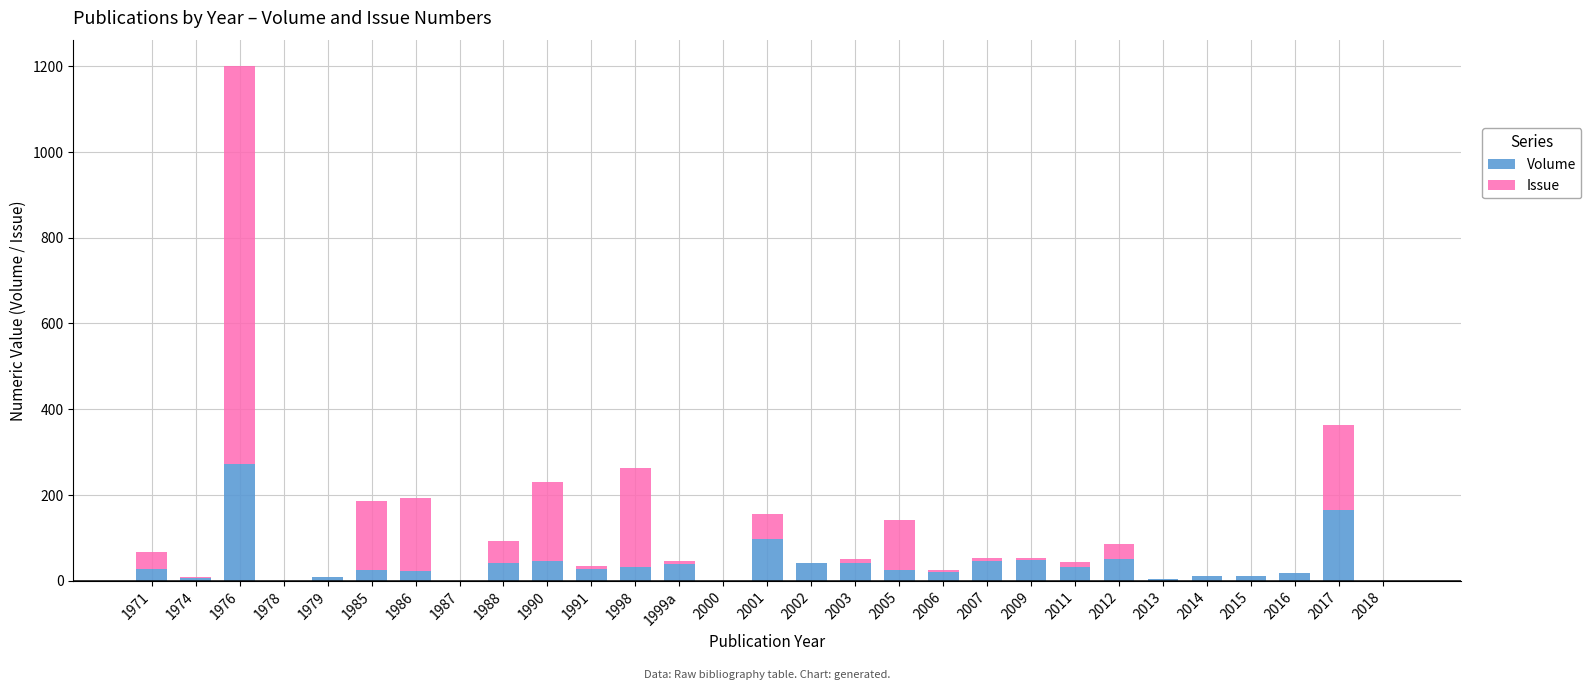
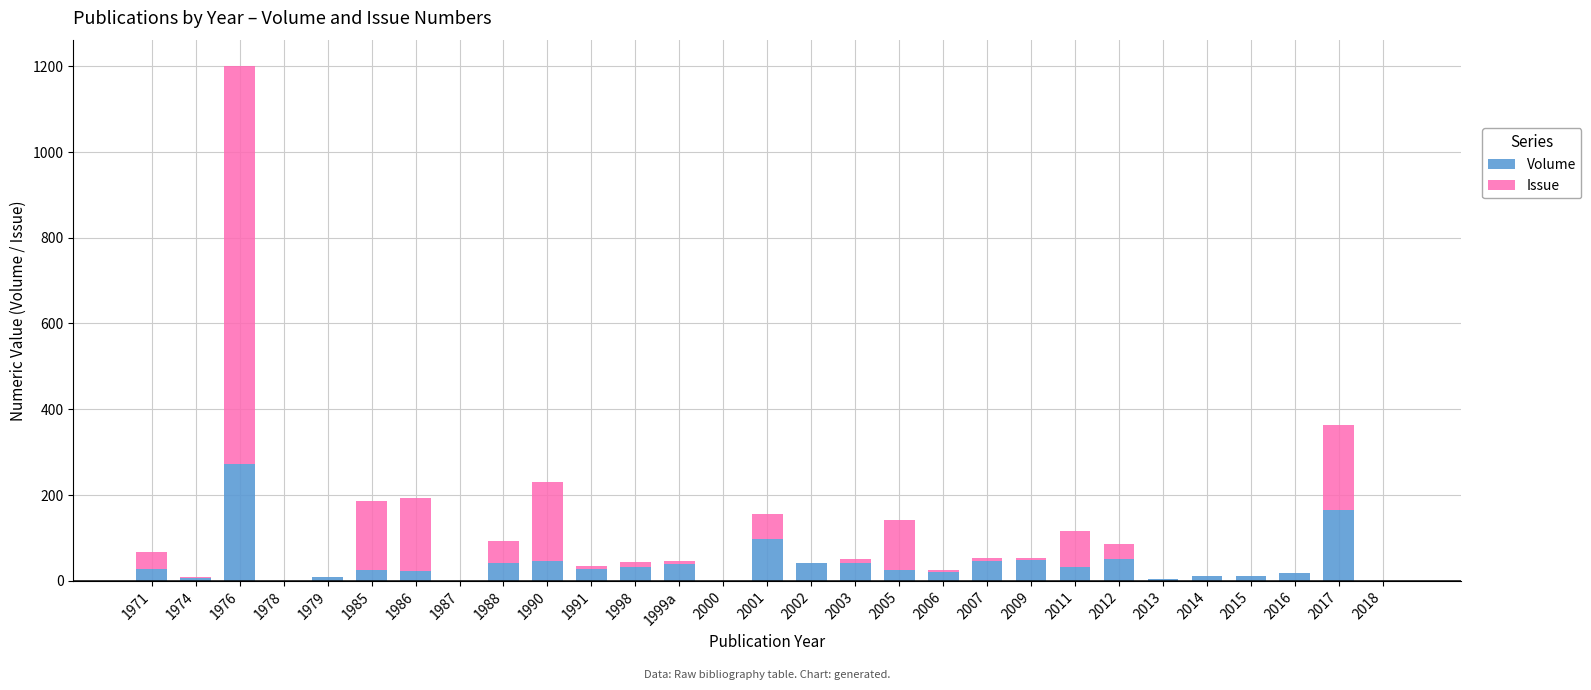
  {
    "Issue": {
      "1971": 40,
      "1976": 930,
      "1978": 0,
      "1979": 0,
      "1985": 160,
      "1986": 170,
      "1987": 0,
      "1988": 50,
      "1990": 190,
      "1991": 10,
-     "1998": 230,
+     "1998": 10,
      "1999a": 10,
      "2000": 0,
      "2001": 60,
      "2002": 0,
      "2003": 10,
      "2005": 120,
      "2007": 10,
-     "2011": 10,
+     "2011": 80,
      "2012": 30,
      "2013": 0,
      "2014": 0,
      "2015": 0,
      "2016": 0,
      "2017": 200,
      "2018": 0
    }
  }
